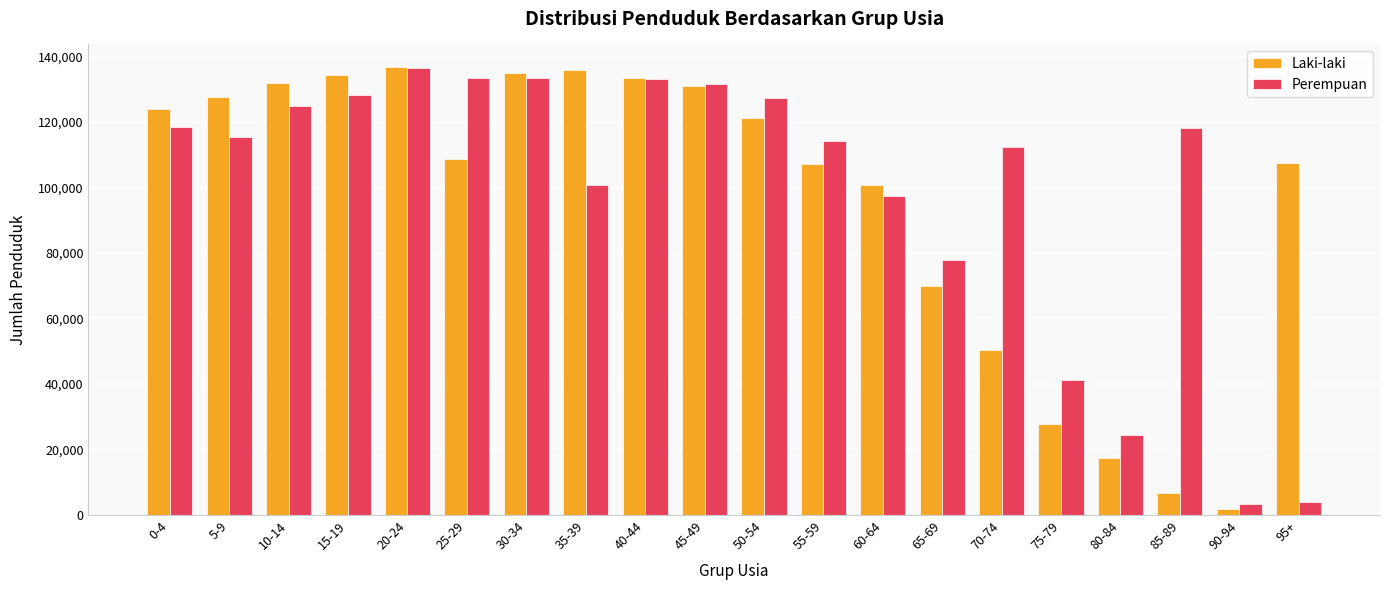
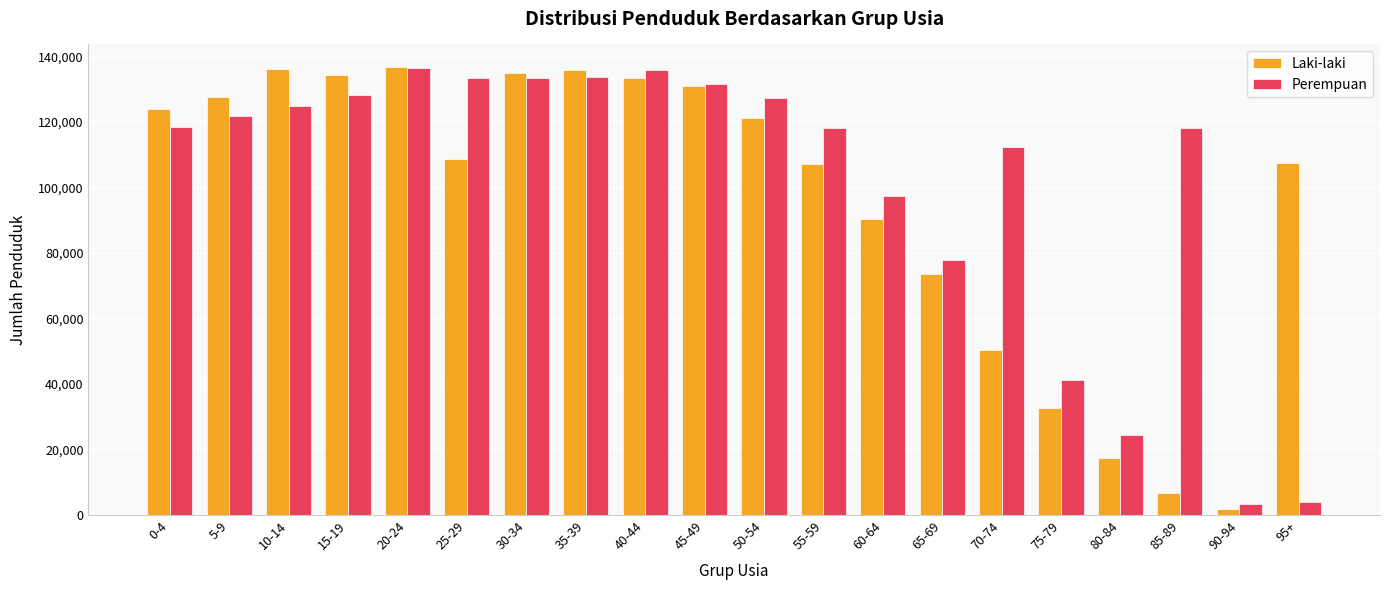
  {
    "Laki-laki": {
      "0-4": "124,000",
      "5-9": "128,000",
-     "10-14": "132,000",
+     "10-14": "136,000",
      "15-19": "134,000",
      "20-24": "137,000",
      "25-29": "109,000",
      "30-34": "135,000",
      "35-39": "136,000",
      "40-44": "133,000",
      "45-49": "131,000",
      "50-54": "121,000",
      "55-59": "107,000",
-     "60-64": "101,000",
-     "65-69": "70,000",
+     "60-64": "90,000",
+     "65-69": "73,000",
      "70-74": "50,000",
-     "75-79": "28,000",
+     "75-79": "33,000",
      "80-84": "17,000",
      "85-89": "7,000",
      "90-94": "2,000",
      "95+": "107,000"
    },
    "Perempuan": {
      "0-4": "118,000",
-     "5-9": "116,000",
+     "5-9": "122,000",
      "10-14": "125,000",
      "15-19": "128,000",
      "20-24": "136,000",
      "25-29": "133,000",
      "30-34": "134,000",
-     "35-39": "101,000",
-     "40-44": "133,000",
+     "35-39": "134,000",
+     "40-44": "136,000",
      "45-49": "132,000",
      "50-54": "127,000",
-     "55-59": "114,000",
+     "55-59": "118,000",
      "60-64": "98,000",
      "65-69": "78,000",
      "70-74": "112,000",
      "75-79": "41,000",
      "80-84": "25,000",
      "85-89": "118,000",
      "90-94": "3,000",
      "95+": "4,000"
    }
  }
